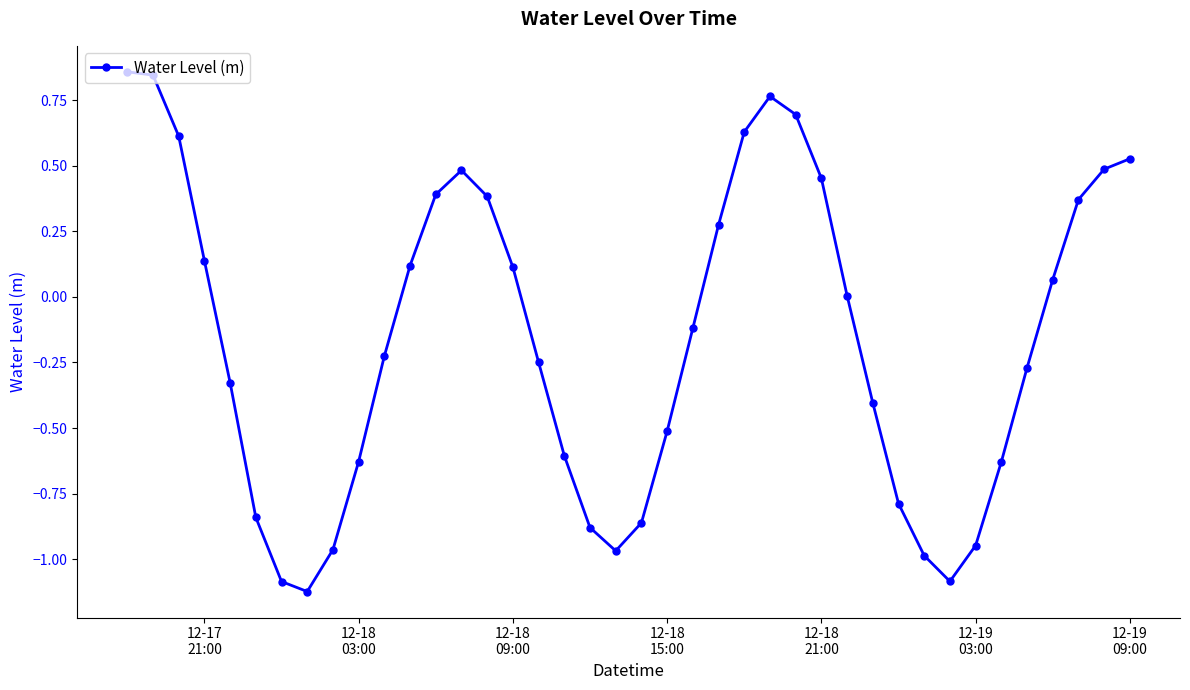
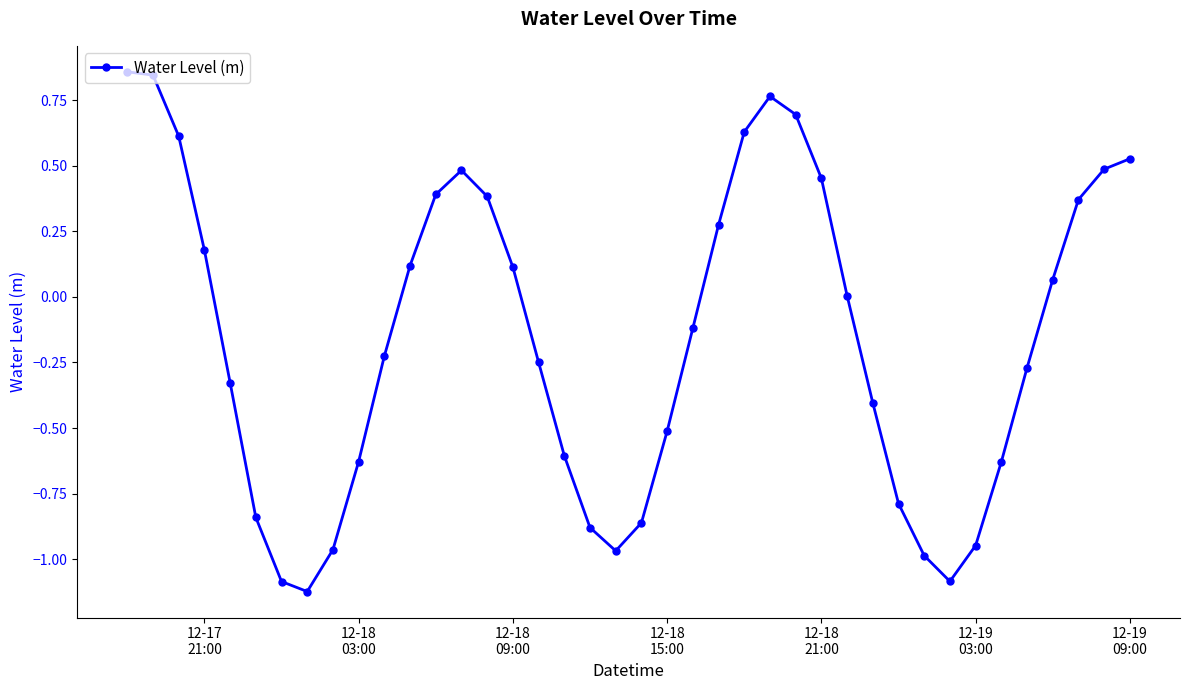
  {
-   "12-17 21:00": 0.14,
+   "12-17 21:00": 0.18,
    "12-18 03:00": -0.63,
    "12-18 09:00": 0.11,
    "12-18 15:00": -0.51,
    "12-18 21:00": 0.45,
    "12-19 03:00": -0.95,
    "12-19 09:00": 0.53
  }
